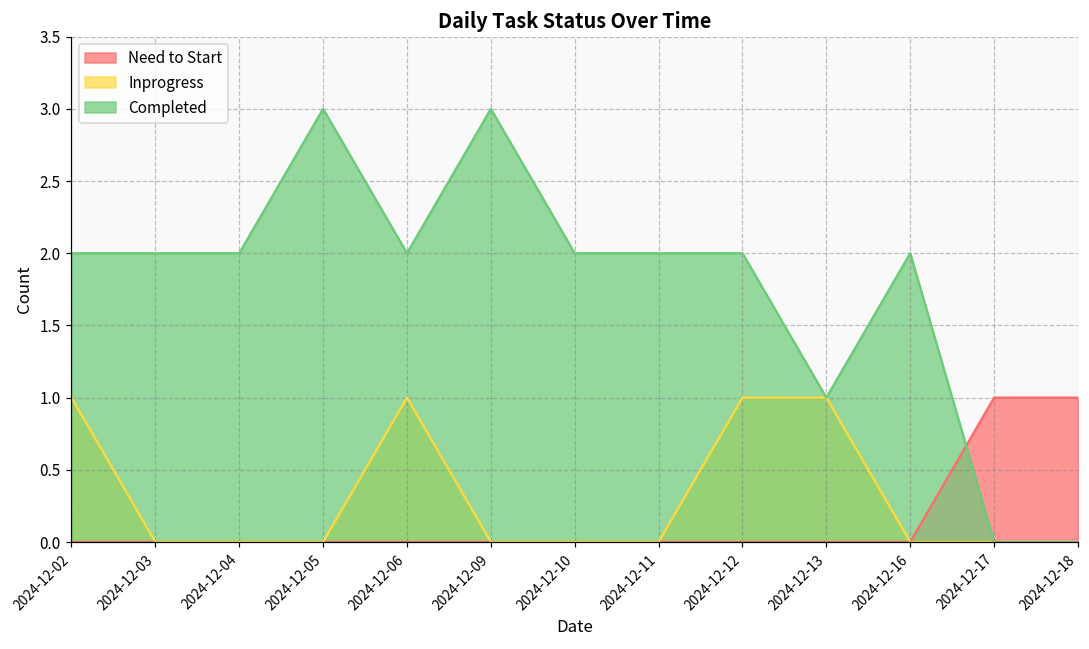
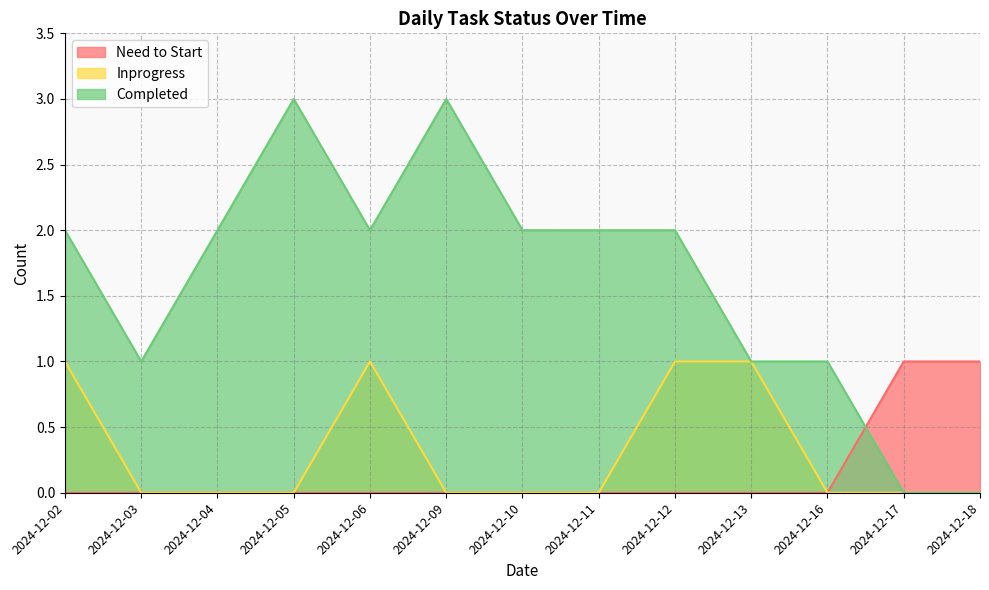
  {
    "Need to Start": {
      "2024-12-02": 0,
      "2024-12-06": 0,
      "2024-12-12": 0,
      "2024-12-13": 0,
      "2024-12-17": 1,
      "2024-12-18": 1
    },
    "Inprogress": {
      "2024-12-02": 1,
      "2024-12-06": 1,
      "2024-12-12": 1
    },
    "Completed": {
      "2024-12-02": 2,
-     "2024-12-03": 2,
+     "2024-12-03": 1,
      "2024-12-04": 2,
      "2024-12-05": 3,
      "2024-12-06": 2,
      "2024-12-09": 3,
      "2024-12-10": 2,
      "2024-12-11": 2,
      "2024-12-12": 2,
-     "2024-12-16": 2
+     "2024-12-16": 1
    }
  }
